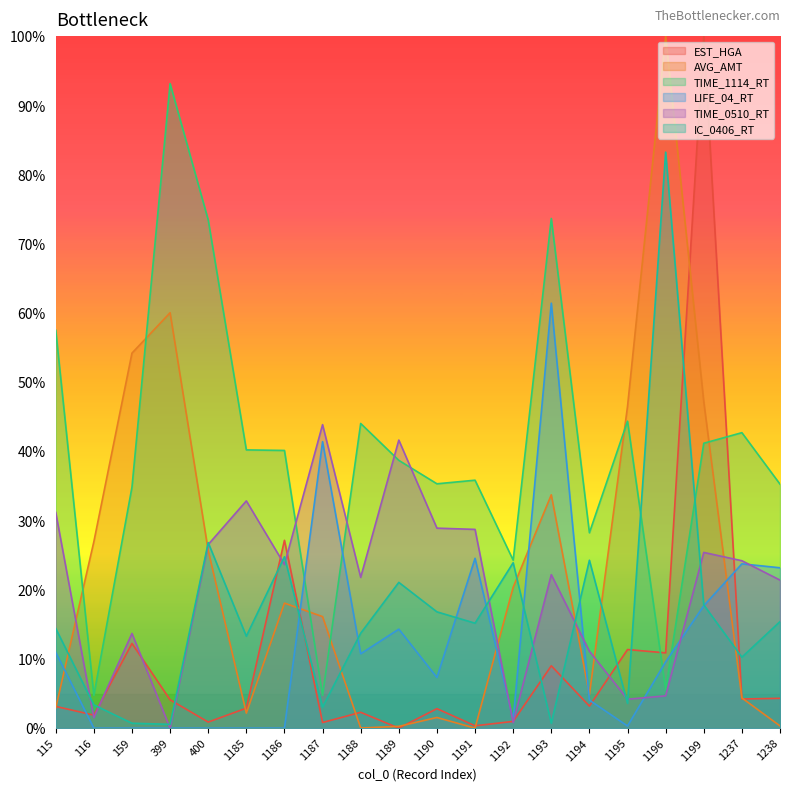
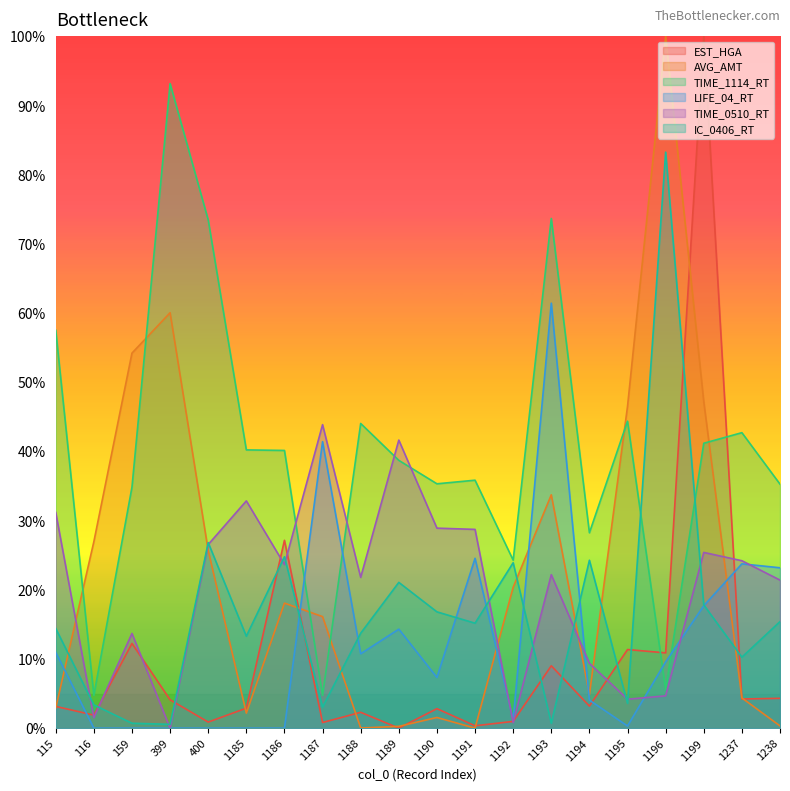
  {
    "TIME_0510_RT": {
      "115": "31%",
      "159": "14%",
      "1185": "33%",
      "1186": "24%",
      "1187": "44%",
      "1188": "22%",
      "1189": "42%",
      "1190": "29%",
      "1191": "29%",
      "1193": "22%",
-     "1194": "11%",
+     "1194": "9%",
      "1199": "25%",
      "1237": "24%",
      "1238": "21%"
    }
  }
